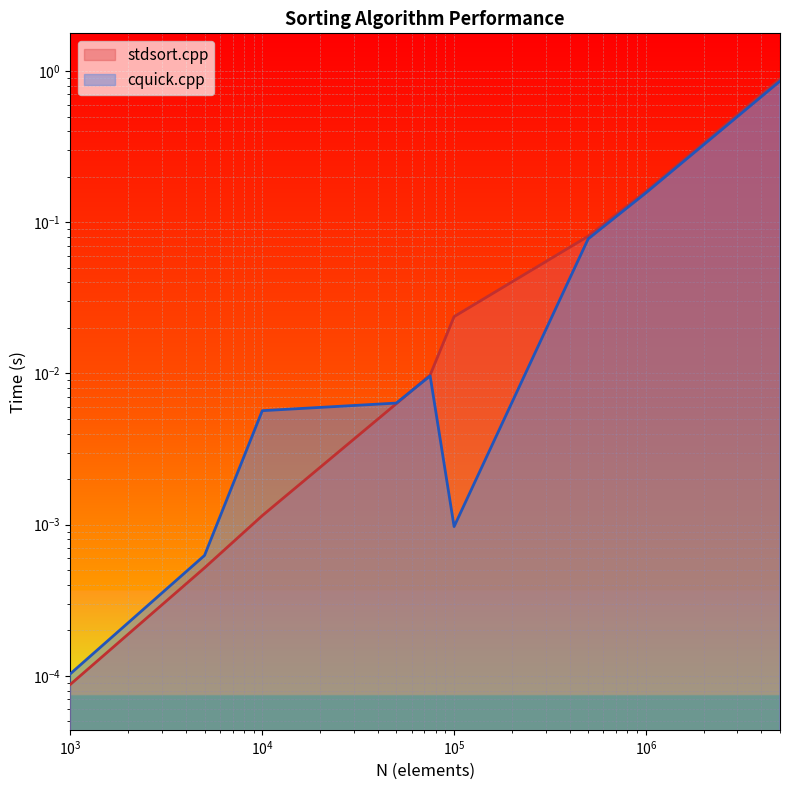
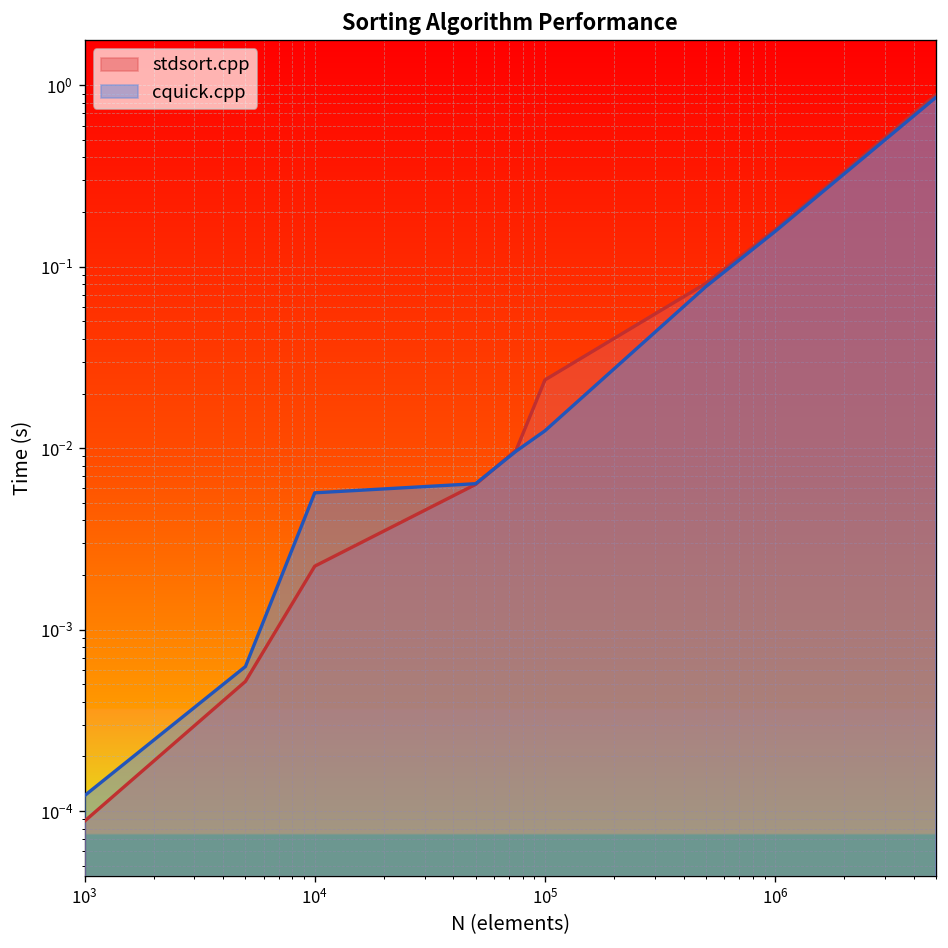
  {
    "stdsort.cpp": {
      "10^3": 0.00009,
-     "10^4": 0.0011,
+     "10^4": 0.0022,
      "10^5": 0.024
    },
    "cquick.cpp": {
-     "10^3": 0.00010,
+     "10^3": 0.00012,
      "10^4": 0.0057,
-     "10^5": 0.0010
+     "10^5": 0.012
    }
  }
